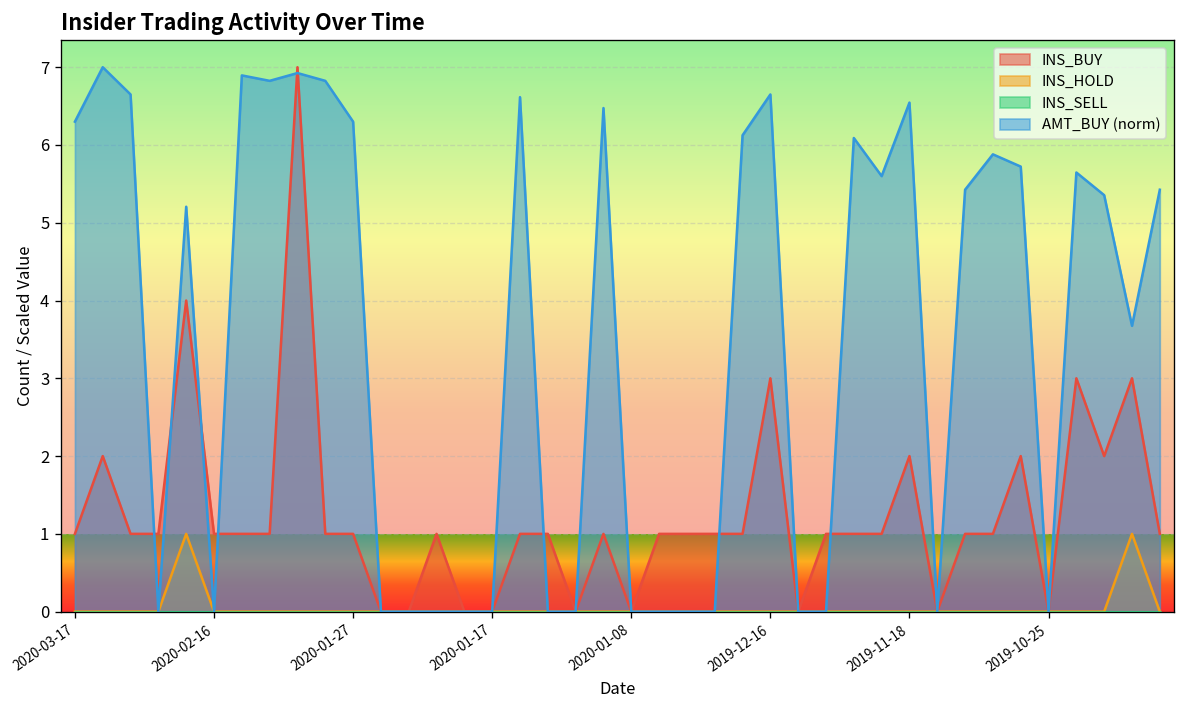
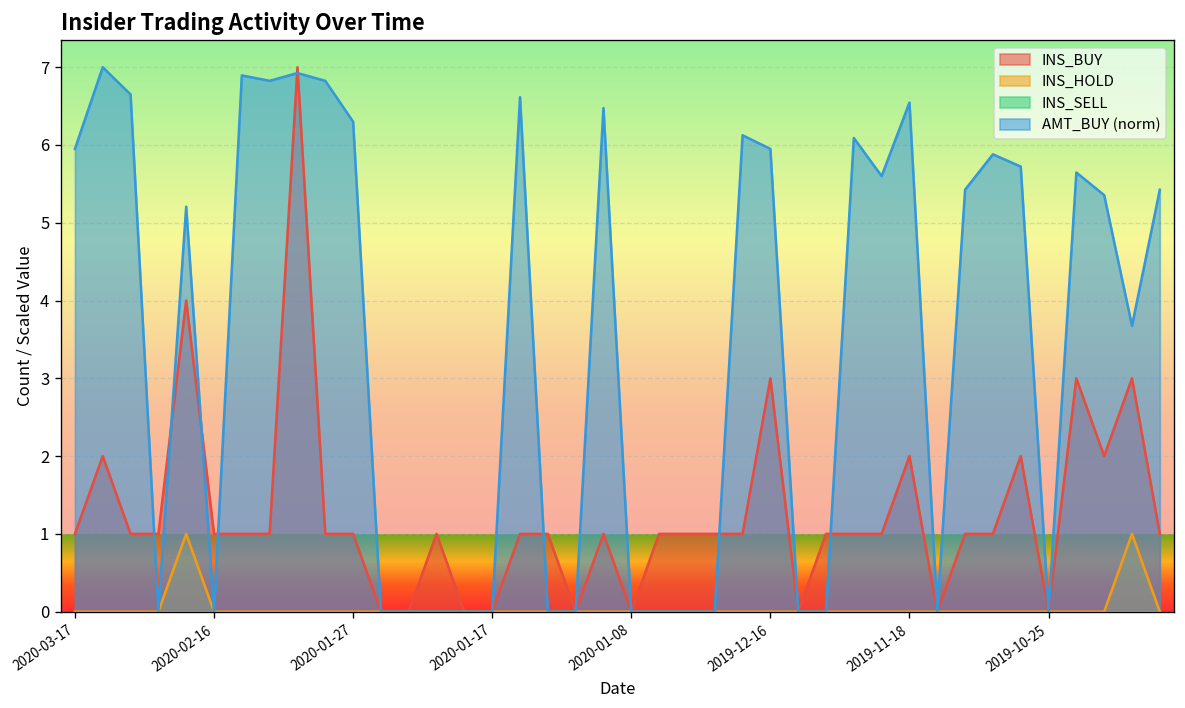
  {
    "INS_BUY": {
      "2020-03-17": 1.0,
      "2020-02-16": 1.0,
      "2020-01-27": 1.0,
      "2019-12-16": 3.0,
      "2019-11-18": 2.0
    },
    "AMT_BUY (norm)": {
-     "2020-03-17": 6.3,
+     "2020-03-17": 6.0,
      "2020-01-27": 6.3,
-     "2019-12-16": 6.6,
+     "2019-12-16": 6.0,
      "2019-11-18": 6.5
    }
  }
